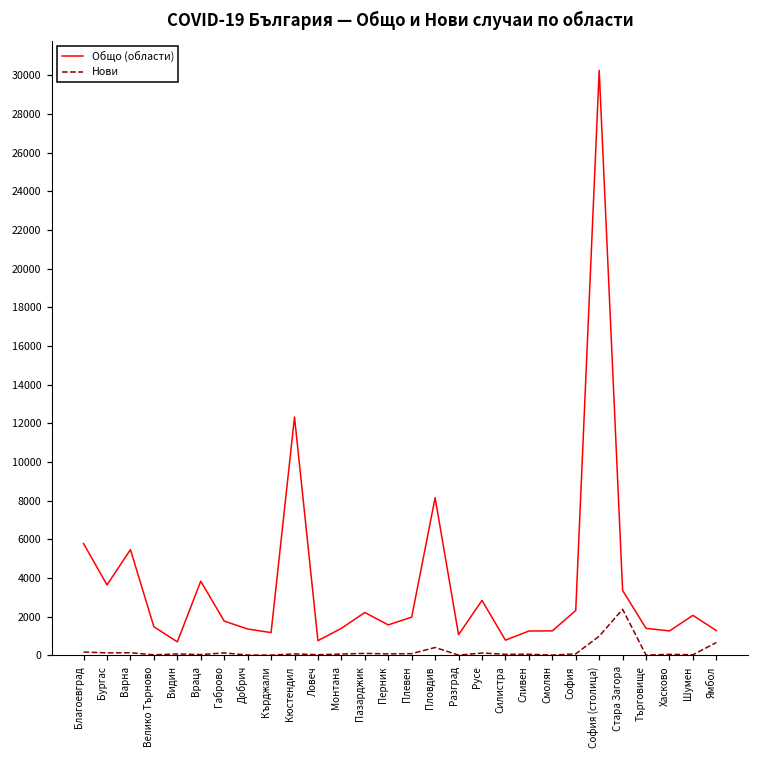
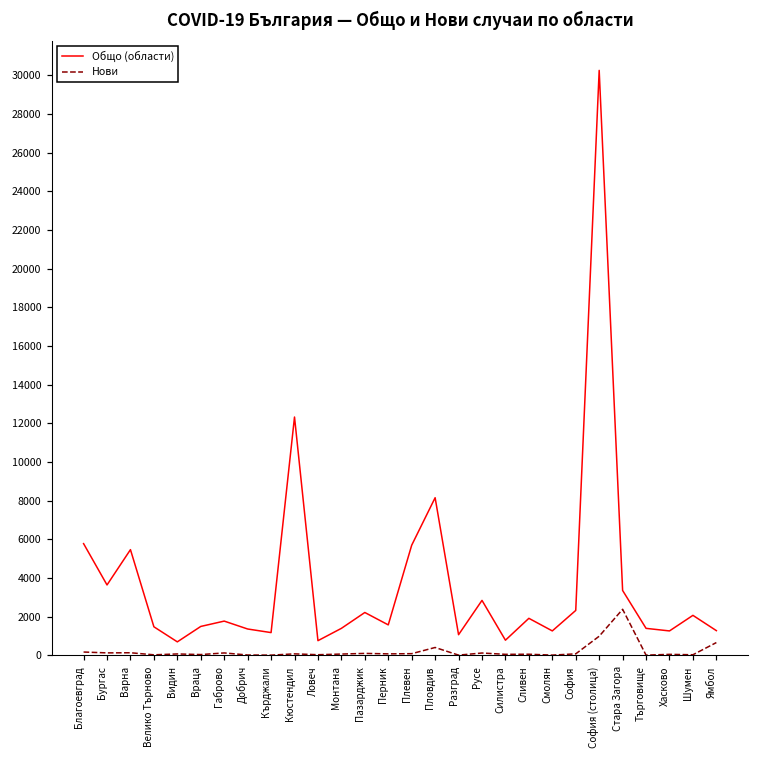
  {
    "Общо (области)": {
      "Благоевград": 5800,
      "Бургас": 3600,
      "Варна": 5500,
      "Велико Търново": 1500,
      "Видин": 700,
-     "Враца": 3800,
+     "Враца": 1500,
      "Габрово": 1800,
      "Добрич": 1400,
      "Кърджали": 1200,
      "Кюстендил": 12300,
      "Ловеч": 800,
      "Монтана": 1400,
      "Пазарджик": 2200,
      "Перник": 1600,
-     "Плевен": 2000,
+     "Плевен": 5700,
      "Пловдив": 8200,
      "Разград": 1100,
      "Русе": 2800,
      "Силистра": 800,
-     "Сливен": 1300,
+     "Сливен": 1900,
      "Смолян": 1300,
      "София": 2300,
      "София (столица)": 30300,
      "Стара Загора": 3400,
      "Търговище": 1400,
      "Хасково": 1300,
      "Шумен": 2100,
      "Ямбол": 1300
    },
    "Нови": {
      "Благоевград": 200,
      "Бургас": 100,
      "Варна": 100,
      "Велико Търново": 0,
      "Видин": 100,
      "Враца": 0,
      "Габрово": 100,
      "Добрич": 0,
      "Кърджали": 0,
      "Кюстендил": 100,
      "Ловеч": 0,
      "Монтана": 100,
      "Пазарджик": 100,
      "Перник": 100,
      "Плевен": 100,
      "Пловдив": 400,
      "Разград": 0,
      "Русе": 100,
      "Силистра": 100,
      "Сливен": 100,
      "Смолян": 0,
      "София": 100,
      "София (столица)": 1000,
      "Стара Загора": 2400,
      "Търговище": 0,
      "Хасково": 100,
      "Шумен": 0,
      "Ямбол": 700
    }
  }
